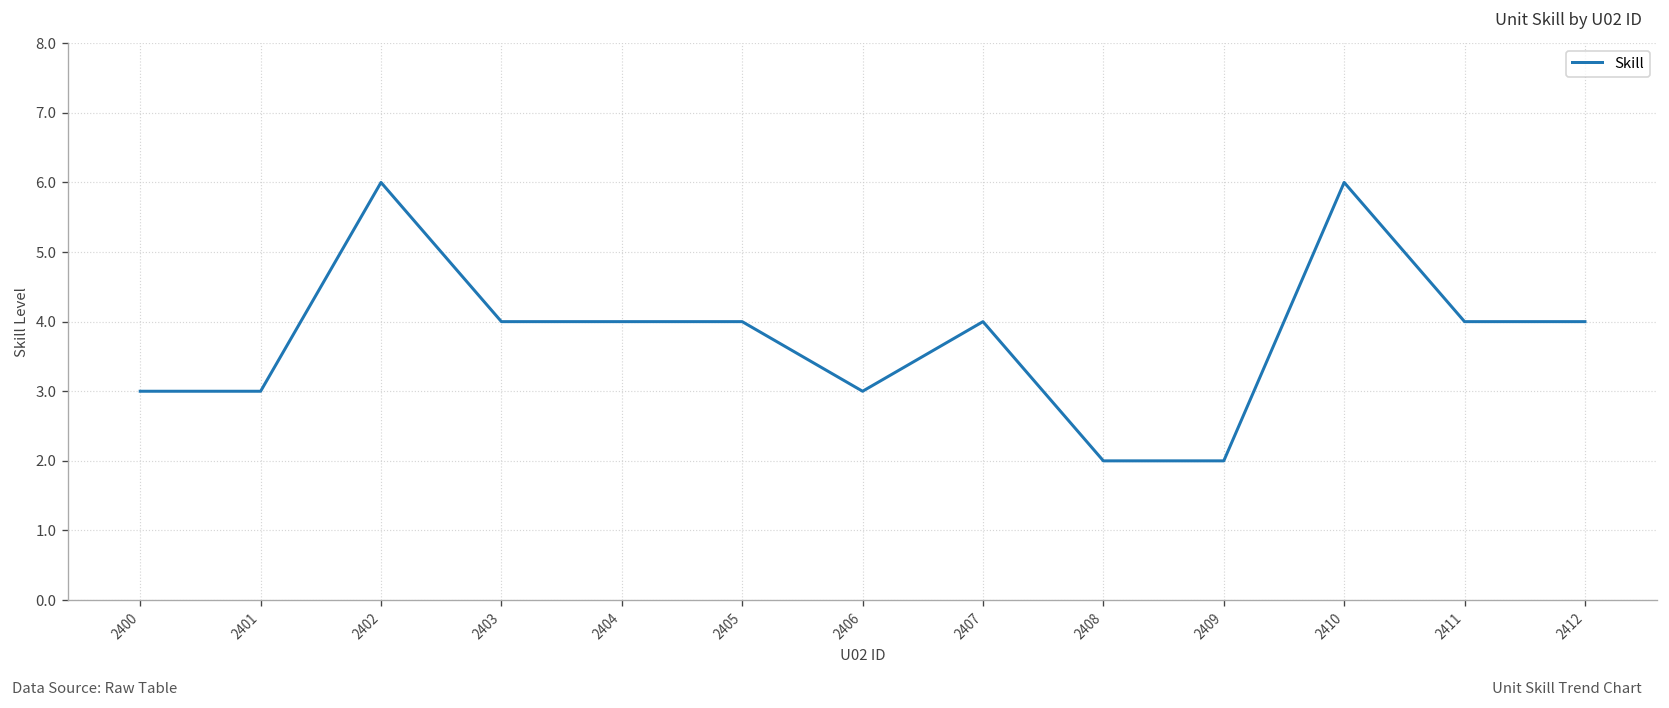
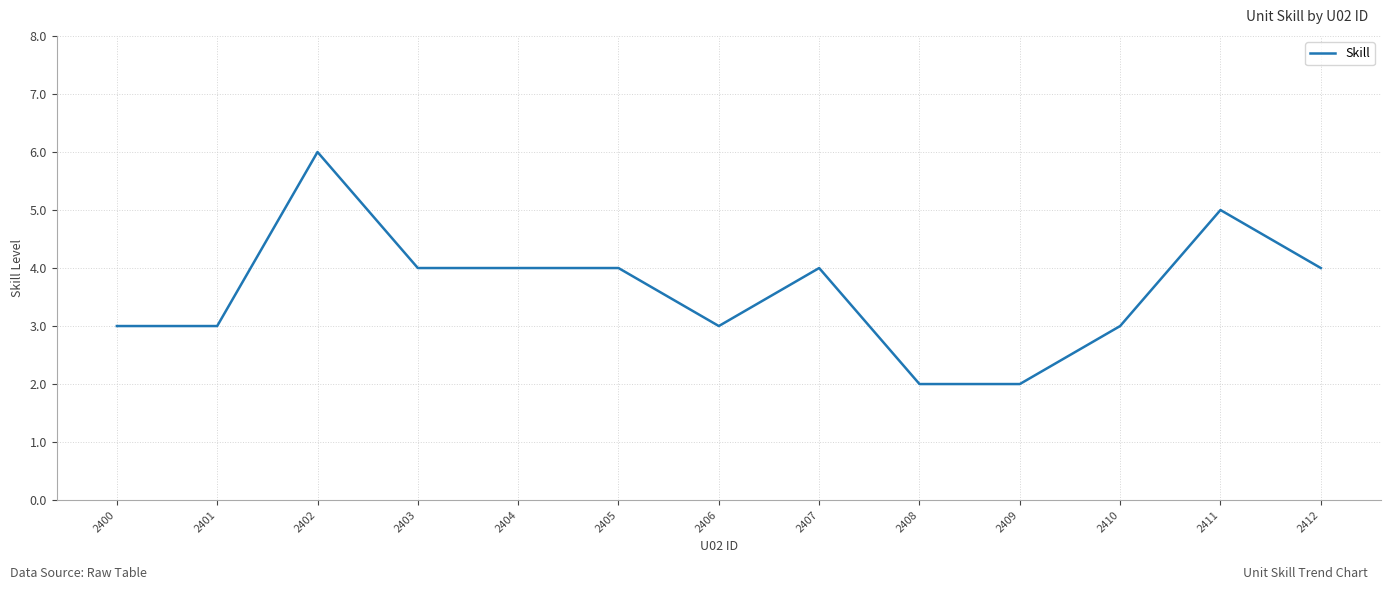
  {
    "2400": 3,
    "2401": 3,
    "2402": 6,
    "2403": 4,
    "2404": 4,
    "2405": 4,
    "2406": 3,
    "2407": 4,
    "2408": 2,
    "2409": 2,
-   "2410": 6,
-   "2411": 4,
+   "2410": 3,
+   "2411": 5,
    "2412": 4
  }
